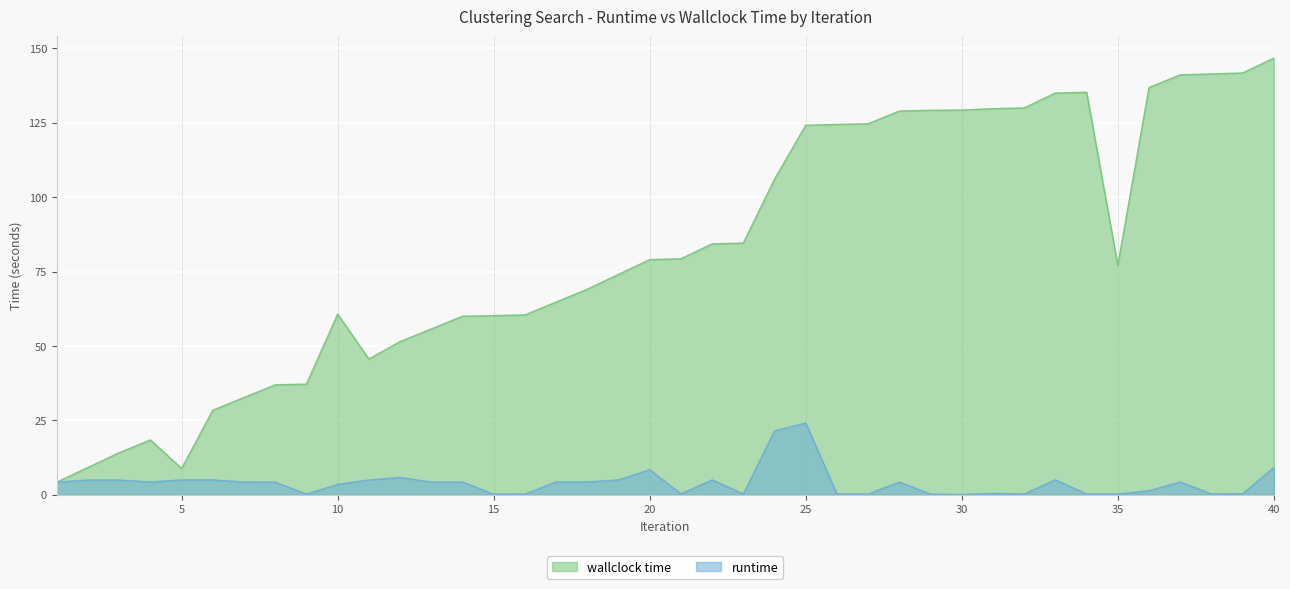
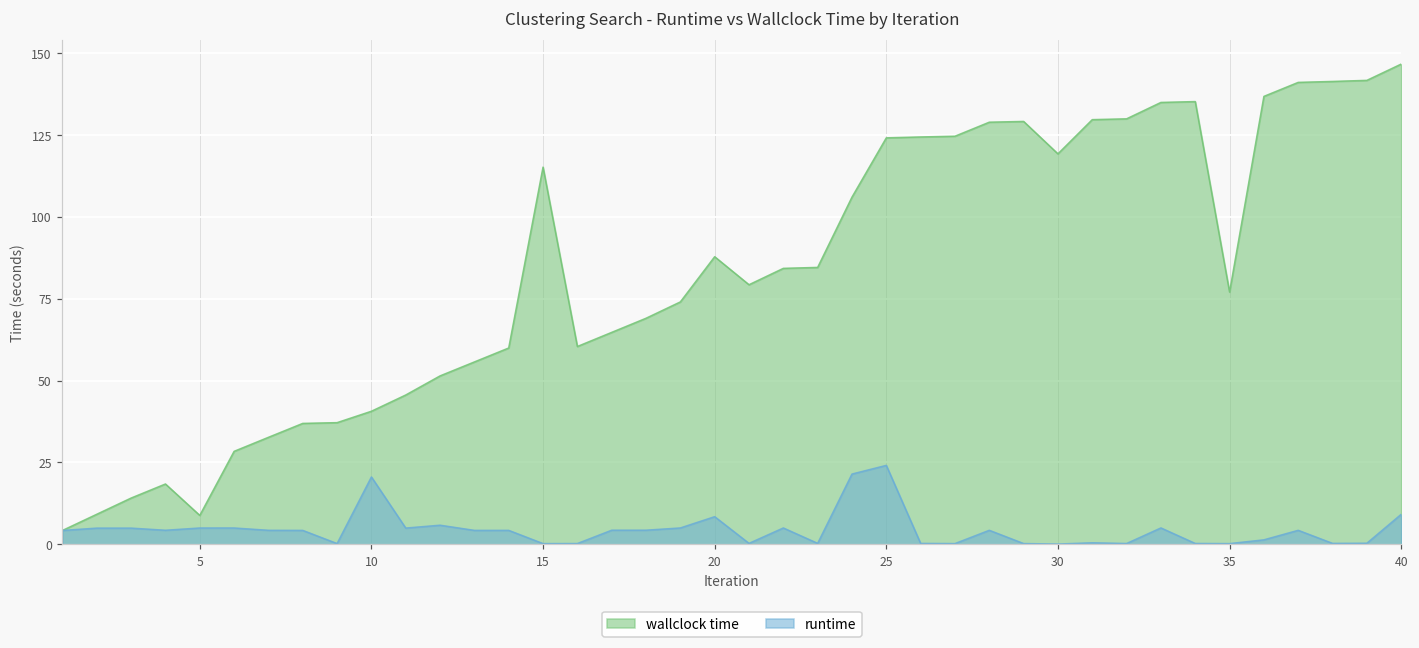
  {
    "wallclock time": {
      "5": 9,
-     "10": 61,
-     "15": 60,
-     "20": 79,
+     "10": 41,
+     "15": 115,
+     "20": 88,
      "25": 124,
-     "30": 129,
+     "30": 119,
      "35": 77,
      "40": 147
    },
    "runtime": {
      "5": 5,
-     "10": 3,
+     "10": 21,
      "15": 0,
      "20": 8,
      "25": 24,
      "30": 0,
      "35": 0,
      "40": 9
    }
  }
